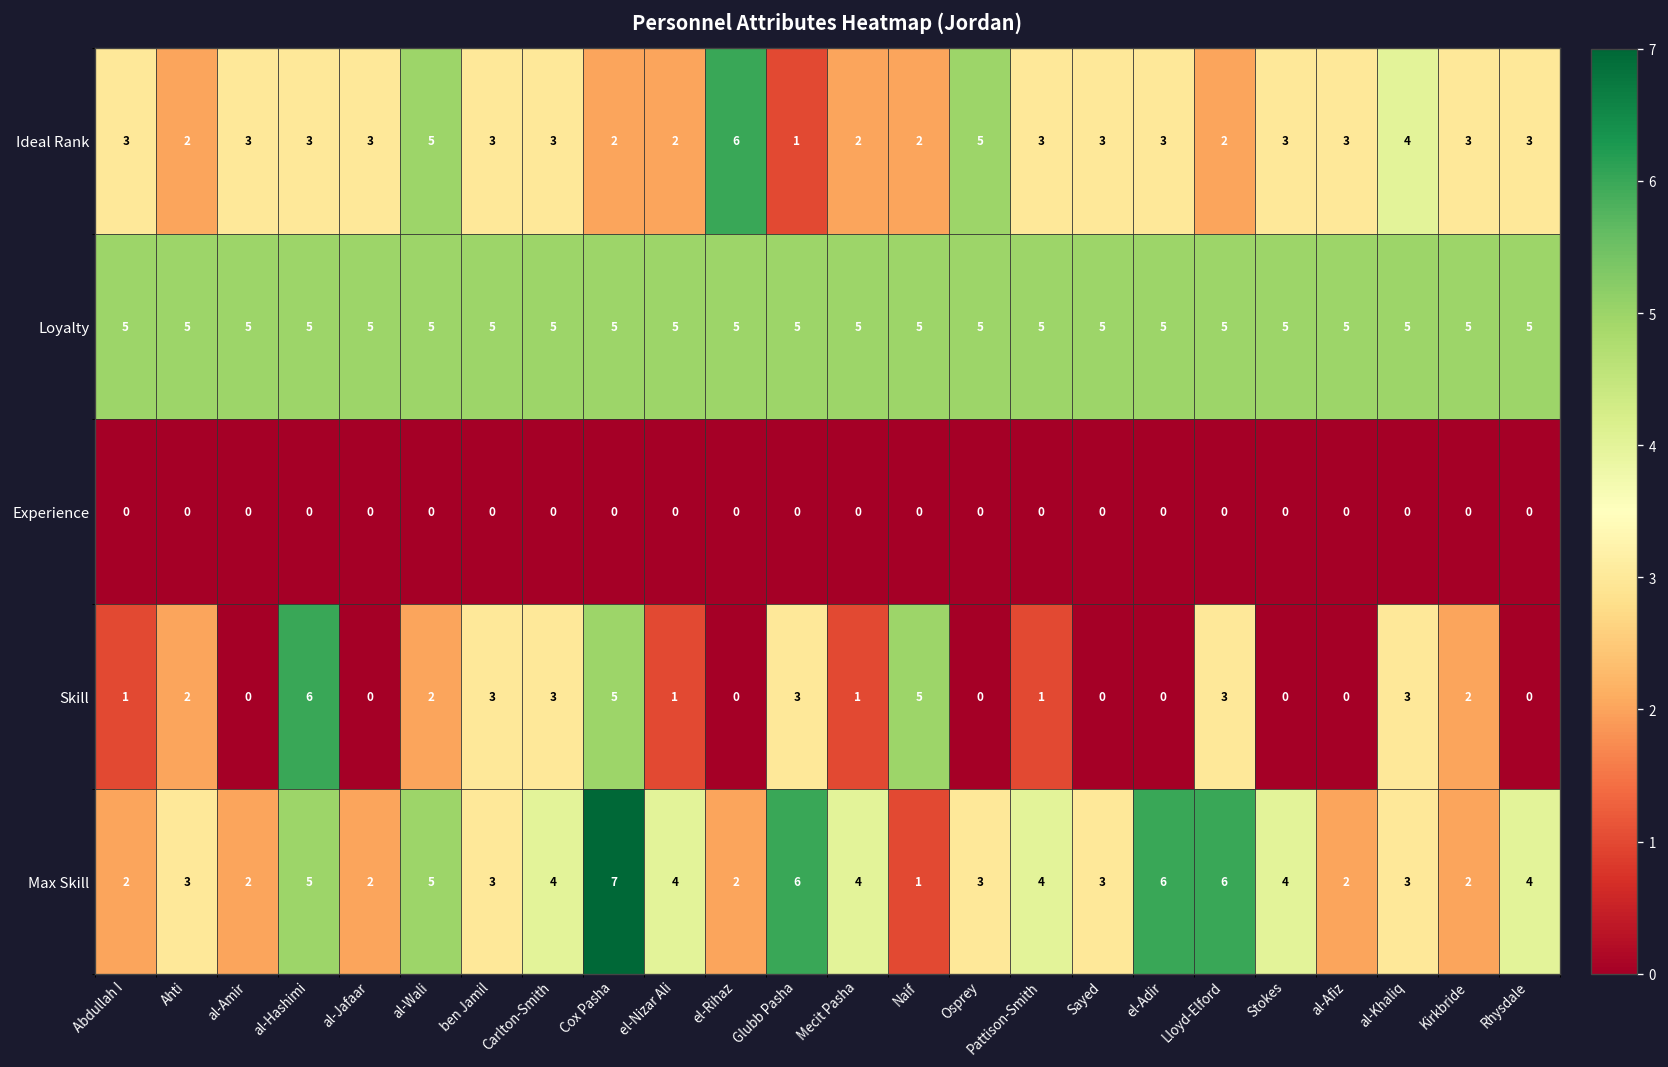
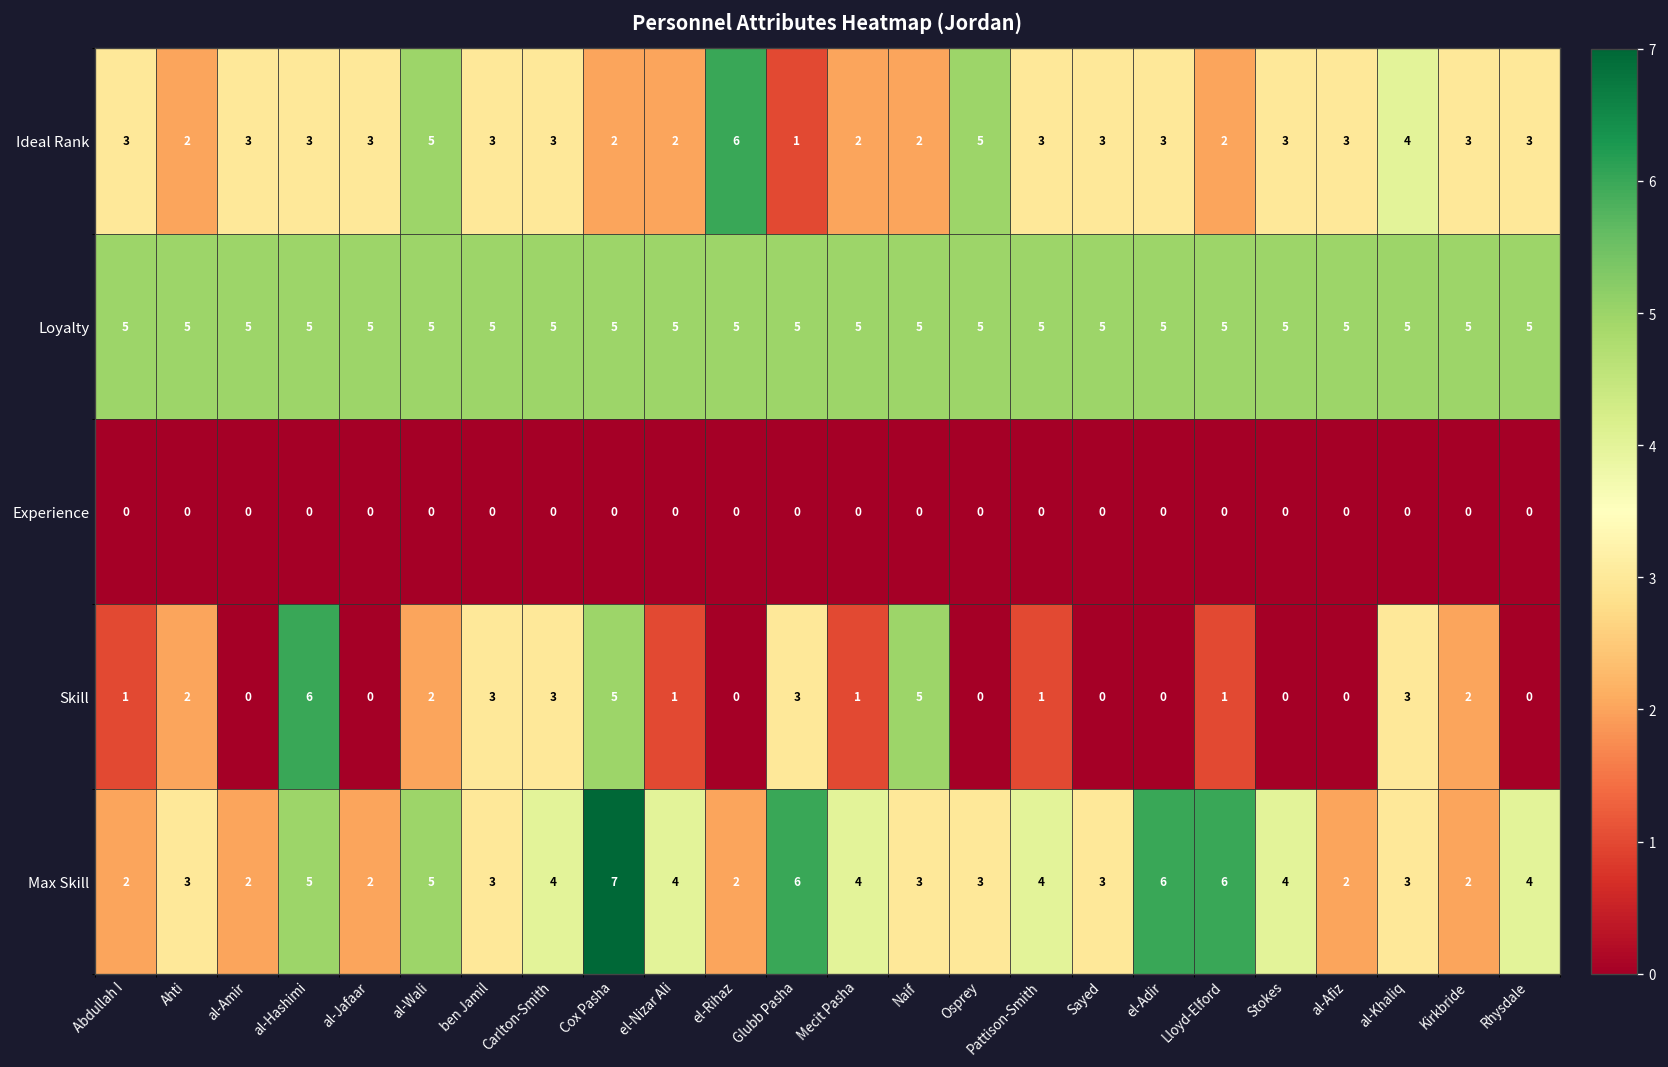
  {
    "Ideal Rank": {
      "Abdullah I": 3,
      "Ahti": 2,
      "al-Amir": 3,
      "al-Hashimi": 3,
      "al-Jafaar": 3,
      "al-Wali": 5,
      "ben Jamil": 3,
      "Carlton-Smith": 3,
      "Cox Pasha": 2,
      "el-Nizar Ali": 2,
      "el-Rihaz": 6,
      "Glubb Pasha": 1,
      "Mecit Pasha": 2,
      "Naif": 2,
      "Osprey": 5,
      "Pattison-Smith": 3,
      "Sayed": 3,
      "el-Adir": 3,
      "Lloyd-Elford": 2,
      "Stokes": 3,
      "al-Afiz": 3,
      "al-Khaliq": 4,
      "Kirkbride": 3,
      "Rhysdale": 3
    },
    "Loyalty": {
      "Abdullah I": 5,
      "Ahti": 5,
      "al-Amir": 5,
      "al-Hashimi": 5,
      "al-Jafaar": 5,
      "al-Wali": 5,
      "ben Jamil": 5,
      "Carlton-Smith": 5,
      "Cox Pasha": 5,
      "el-Nizar Ali": 5,
      "el-Rihaz": 5,
      "Glubb Pasha": 5,
      "Mecit Pasha": 5,
      "Naif": 5,
      "Osprey": 5,
      "Pattison-Smith": 5,
      "Sayed": 5,
      "el-Adir": 5,
      "Lloyd-Elford": 5,
      "Stokes": 5,
      "al-Afiz": 5,
      "al-Khaliq": 5,
      "Kirkbride": 5,
      "Rhysdale": 5
    },
    "Experience": {
      "Abdullah I": 0,
      "Ahti": 0,
      "al-Amir": 0,
      "al-Hashimi": 0,
      "al-Jafaar": 0,
      "al-Wali": 0,
      "ben Jamil": 0,
      "Carlton-Smith": 0,
      "Cox Pasha": 0,
      "el-Nizar Ali": 0,
      "el-Rihaz": 0,
      "Glubb Pasha": 0,
      "Mecit Pasha": 0,
      "Naif": 0,
      "Osprey": 0,
      "Pattison-Smith": 0,
      "Sayed": 0,
      "el-Adir": 0,
      "Lloyd-Elford": 0,
      "Stokes": 0,
      "al-Afiz": 0,
      "al-Khaliq": 0,
      "Kirkbride": 0,
      "Rhysdale": 0
    },
    "Skill": {
      "Abdullah I": 1,
      "Ahti": 2,
      "al-Amir": 0,
      "al-Hashimi": 6,
      "al-Jafaar": 0,
      "al-Wali": 2,
      "ben Jamil": 3,
      "Carlton-Smith": 3,
      "Cox Pasha": 5,
      "el-Nizar Ali": 1,
      "el-Rihaz": 0,
      "Glubb Pasha": 3,
      "Mecit Pasha": 1,
      "Naif": 5,
      "Osprey": 0,
      "Pattison-Smith": 1,
      "Sayed": 0,
      "el-Adir": 0,
-     "Lloyd-Elford": 3,
+     "Lloyd-Elford": 1,
      "Stokes": 0,
      "al-Afiz": 0,
      "al-Khaliq": 3,
      "Kirkbride": 2,
      "Rhysdale": 0
    },
    "Max Skill": {
      "Abdullah I": 2,
      "Ahti": 3,
      "al-Amir": 2,
      "al-Hashimi": 5,
      "al-Jafaar": 2,
      "al-Wali": 5,
      "ben Jamil": 3,
      "Carlton-Smith": 4,
      "Cox Pasha": 7,
      "el-Nizar Ali": 4,
      "el-Rihaz": 2,
      "Glubb Pasha": 6,
      "Mecit Pasha": 4,
-     "Naif": 1,
+     "Naif": 3,
      "Osprey": 3,
      "Pattison-Smith": 4,
      "Sayed": 3,
      "el-Adir": 6,
      "Lloyd-Elford": 6,
      "Stokes": 4,
      "al-Afiz": 2,
      "al-Khaliq": 3,
      "Kirkbride": 2,
      "Rhysdale": 4
    }
  }
